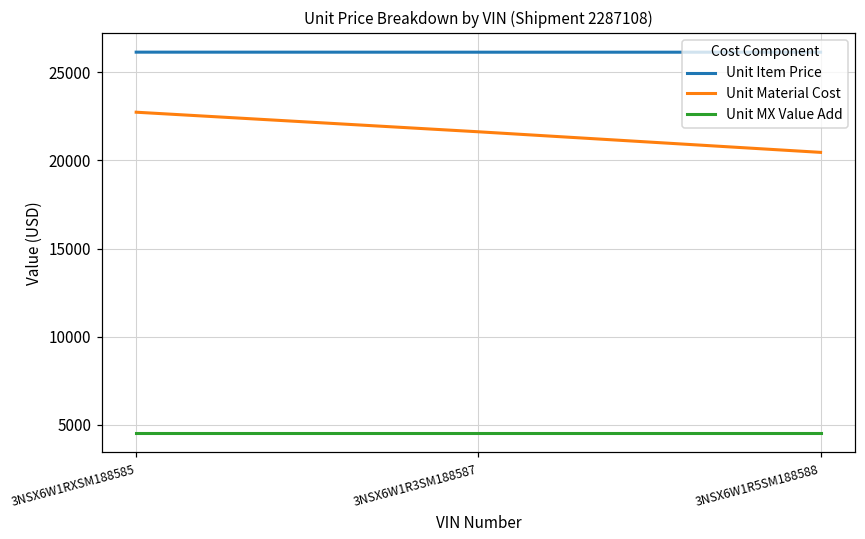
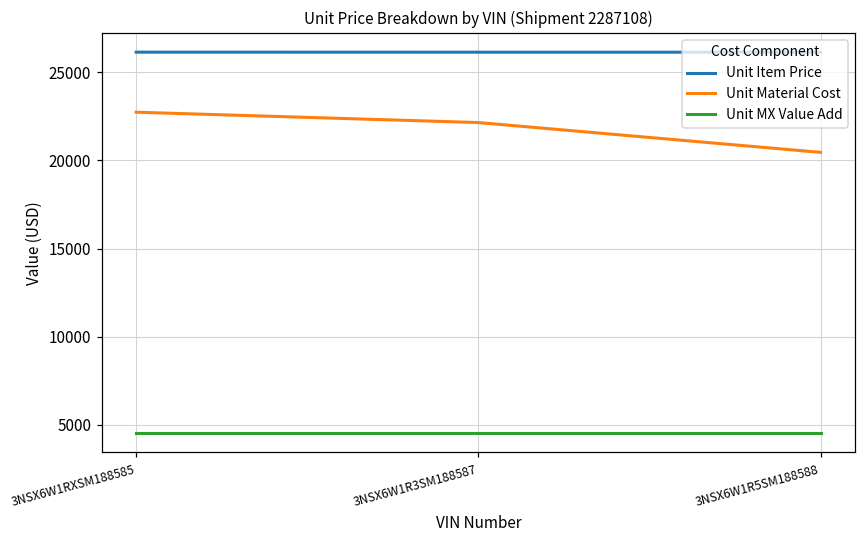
  {
    "Unit Item Price": {
      "3NSX6W1RXSM188585": 26100,
      "3NSX6W1R3SM188587": 26100
    },
    "Unit Material Cost": {
      "3NSX6W1RXSM188585": 22700,
-     "3NSX6W1R3SM188587": 21600,
+     "3NSX6W1R3SM188587": 22100,
      "3NSX6W1R5SM188588": 20500
    },
    "Unit MX Value Add": {
      "3NSX6W1RXSM188585": 4500,
      "3NSX6W1R3SM188587": 4500,
      "3NSX6W1R5SM188588": 4500
    }
  }
